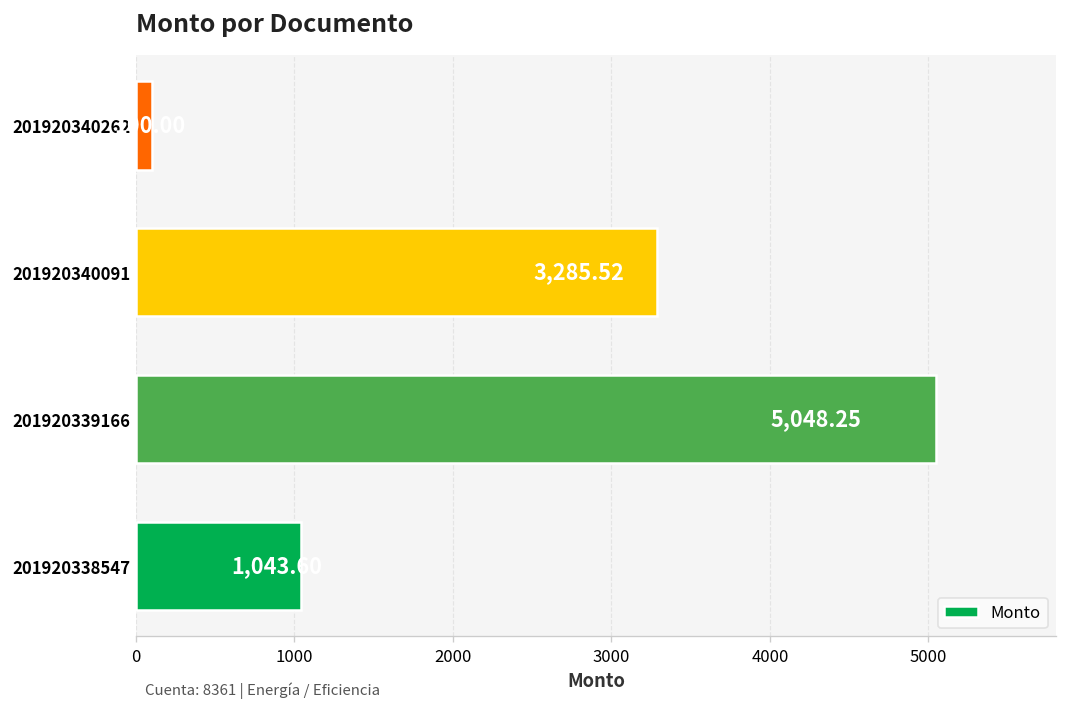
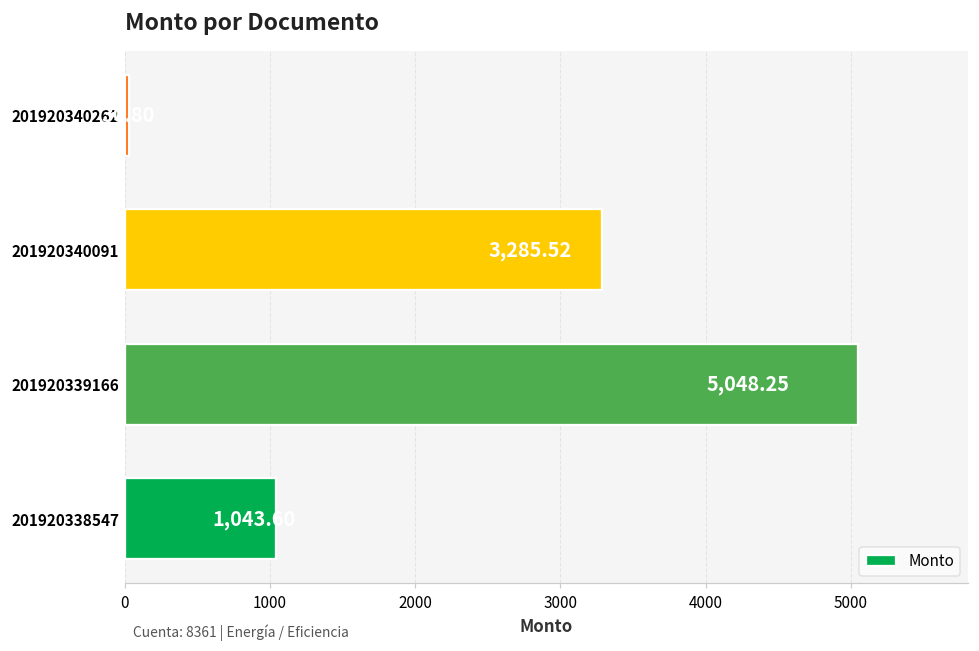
  {
-   "201920340262": 100
+   "201920340262": 30
  }
